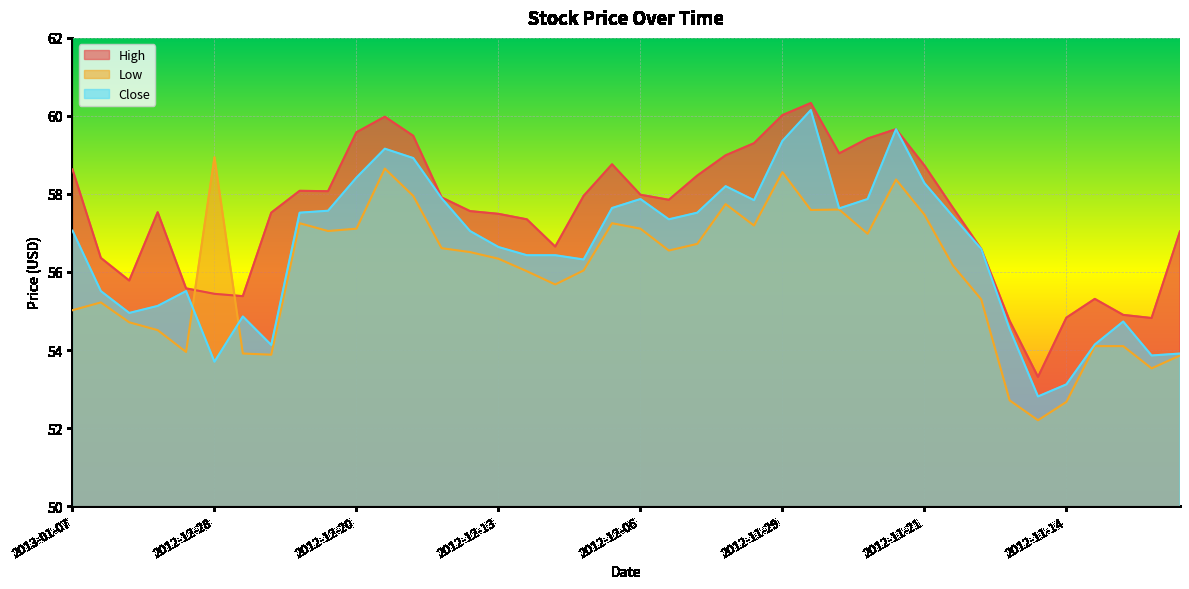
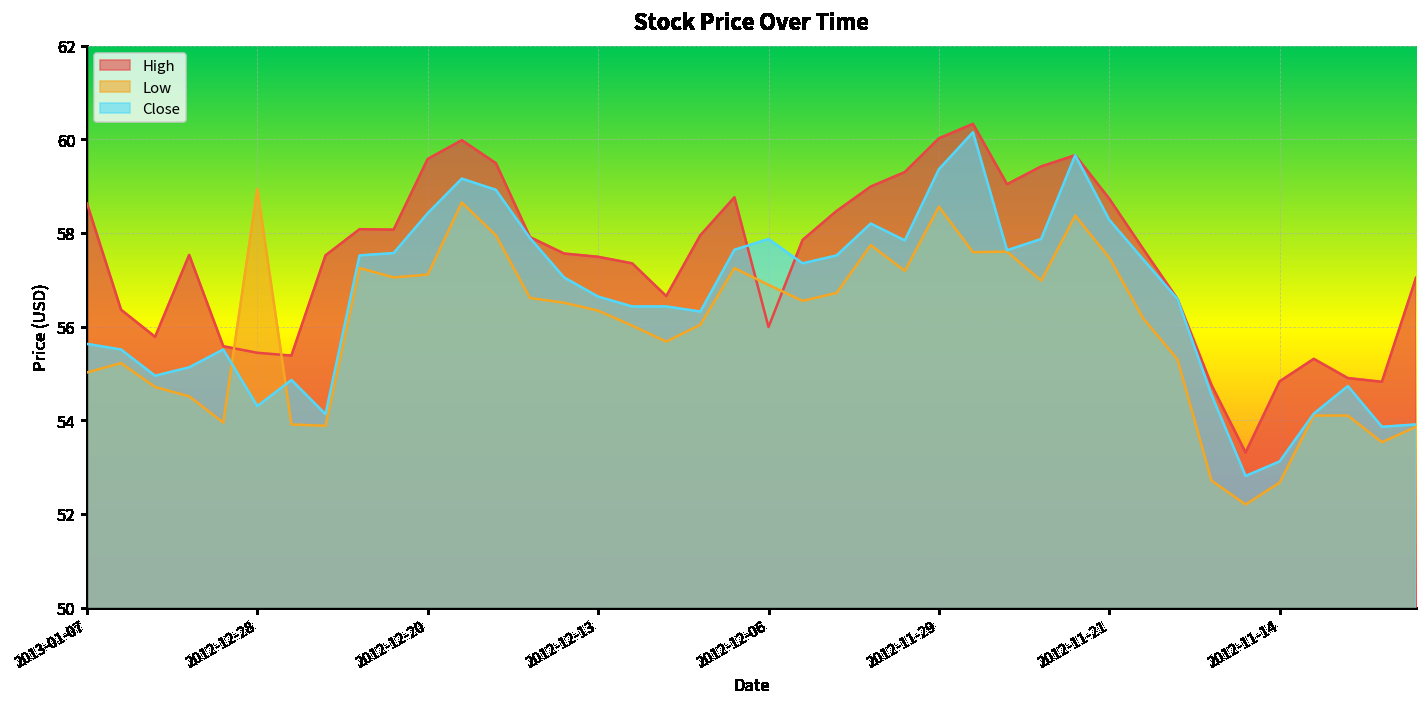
  {
    "High": {
      "2013-01-07": 58.6,
      "2012-12-28": 55.4,
      "2012-12-20": 59.6,
      "2012-12-13": 57.5,
-     "2012-12-06": 58.0,
+     "2012-12-06": 56.0,
      "2012-11-29": 60.0,
      "2012-11-21": 58.7,
      "2012-11-14": 54.8
    },
    "Low": {
      "2013-01-07": 55.0,
      "2012-12-28": 58.9,
      "2012-12-20": 57.1,
      "2012-12-13": 56.3,
-     "2012-12-06": 57.1,
+     "2012-12-06": 56.9,
      "2012-11-29": 58.6,
      "2012-11-21": 57.5,
      "2012-11-14": 52.7
    },
    "Close": {
-     "2013-01-07": 57.1,
-     "2012-12-28": 53.7,
+     "2013-01-07": 55.6,
+     "2012-12-28": 54.3,
      "2012-12-20": 58.4,
      "2012-12-13": 56.6,
      "2012-12-06": 57.9,
      "2012-11-29": 59.4,
      "2012-11-21": 58.3,
      "2012-11-14": 53.1
    }
  }
